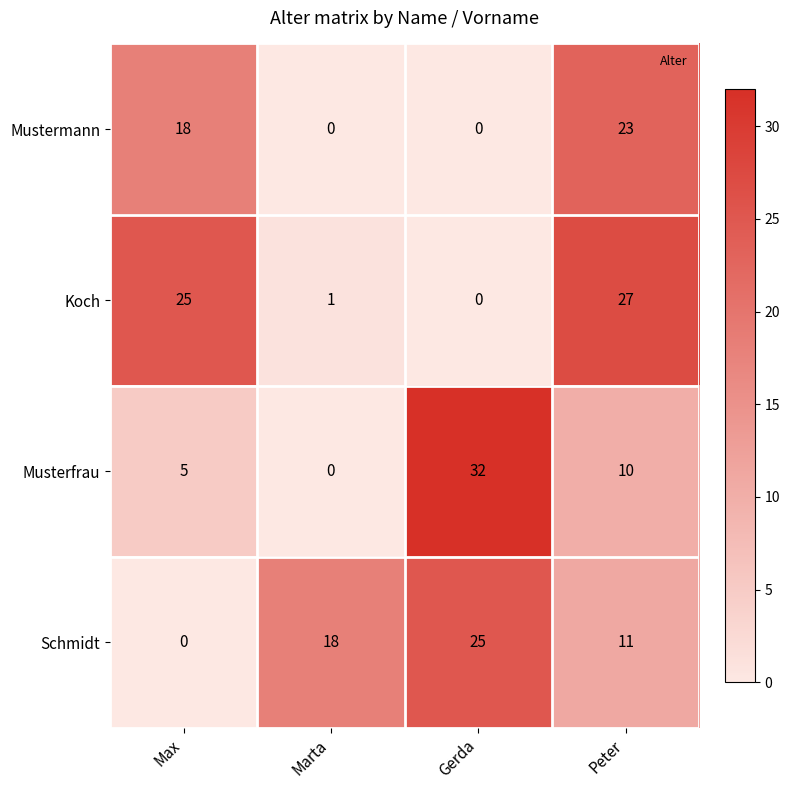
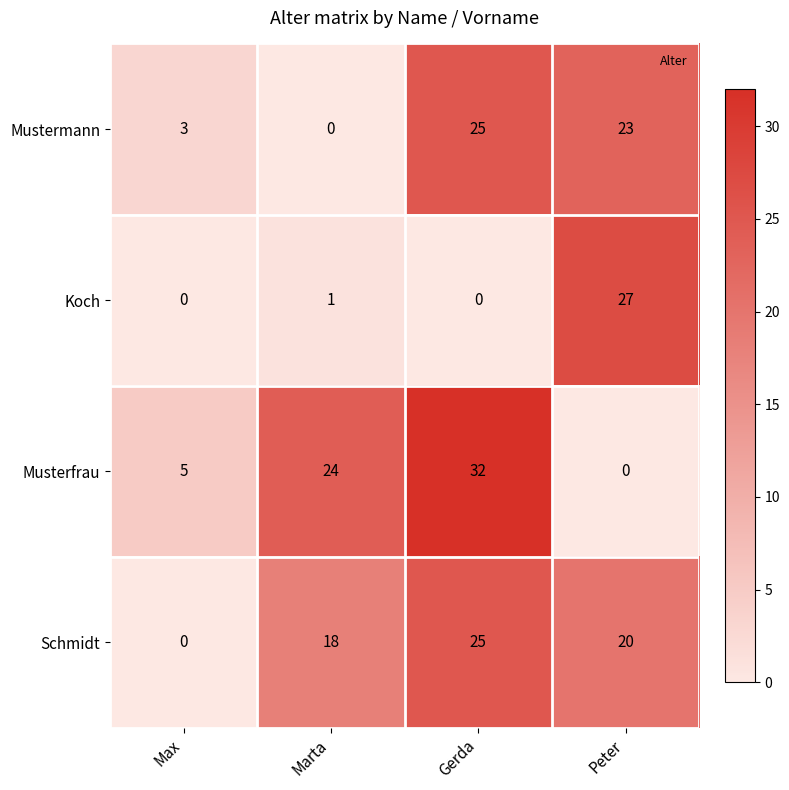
  {
    "Mustermann": {
-     "Max": 18,
+     "Max": 3,
      "Marta": 0,
-     "Gerda": 0,
+     "Gerda": 25,
      "Peter": 23
    },
    "Koch": {
-     "Max": 25,
+     "Max": 0,
      "Marta": 1,
      "Gerda": 0,
      "Peter": 27
    },
    "Musterfrau": {
      "Max": 5,
-     "Marta": 0,
+     "Marta": 24,
      "Gerda": 32,
-     "Peter": 10
+     "Peter": 0
    },
    "Schmidt": {
      "Max": 0,
      "Marta": 18,
      "Gerda": 25,
-     "Peter": 11
+     "Peter": 20
    }
  }
